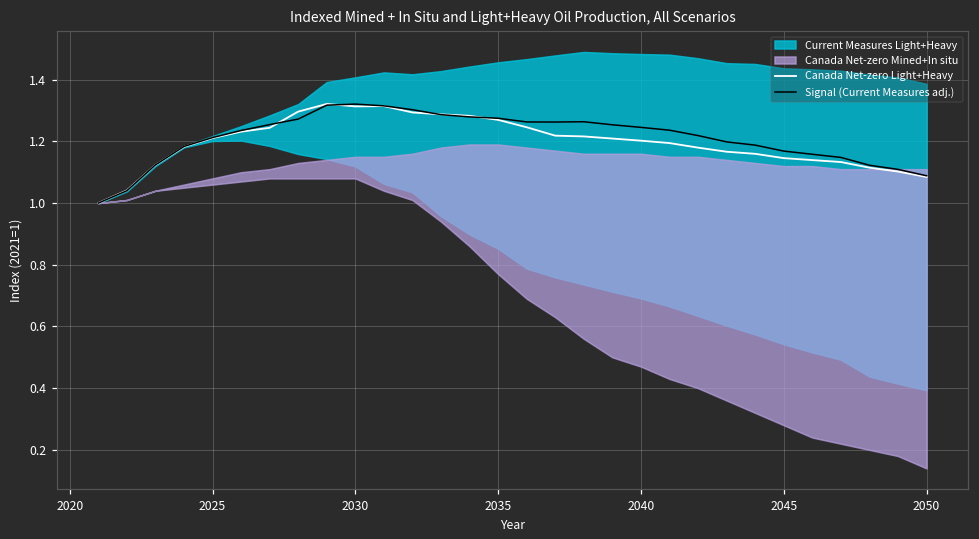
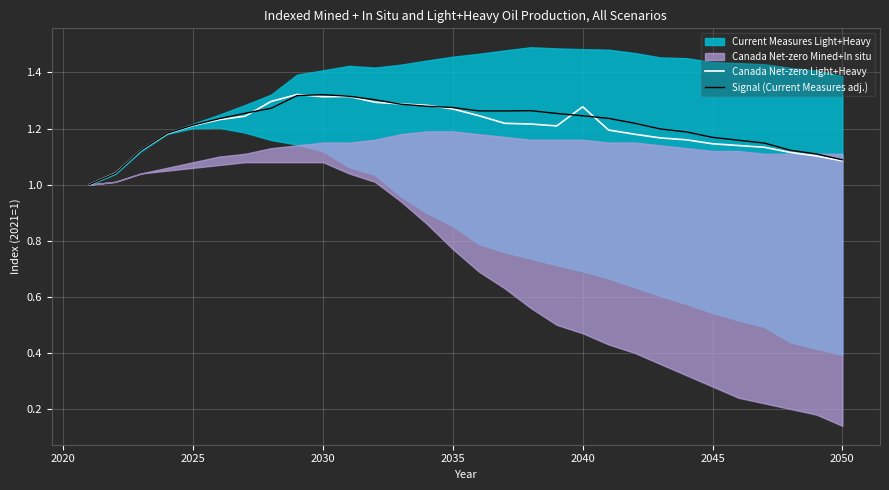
  {
    "Canada Net-zero Light+Heavy": {
-     "2040": 1.20,
+     "2040": 1.28,
      "2045": 1.15
    }
  }
